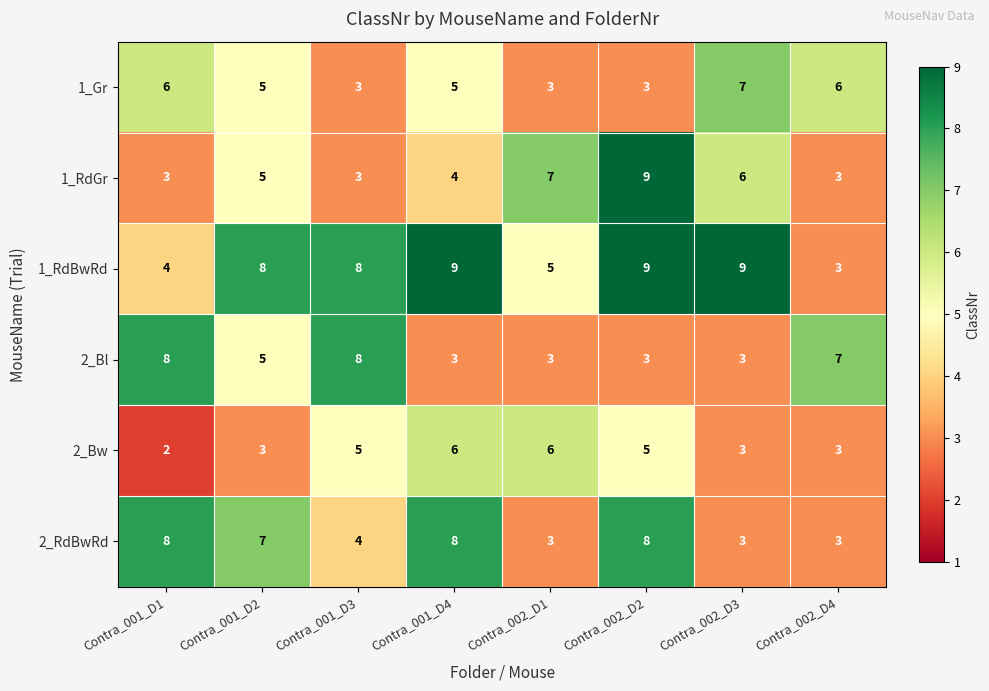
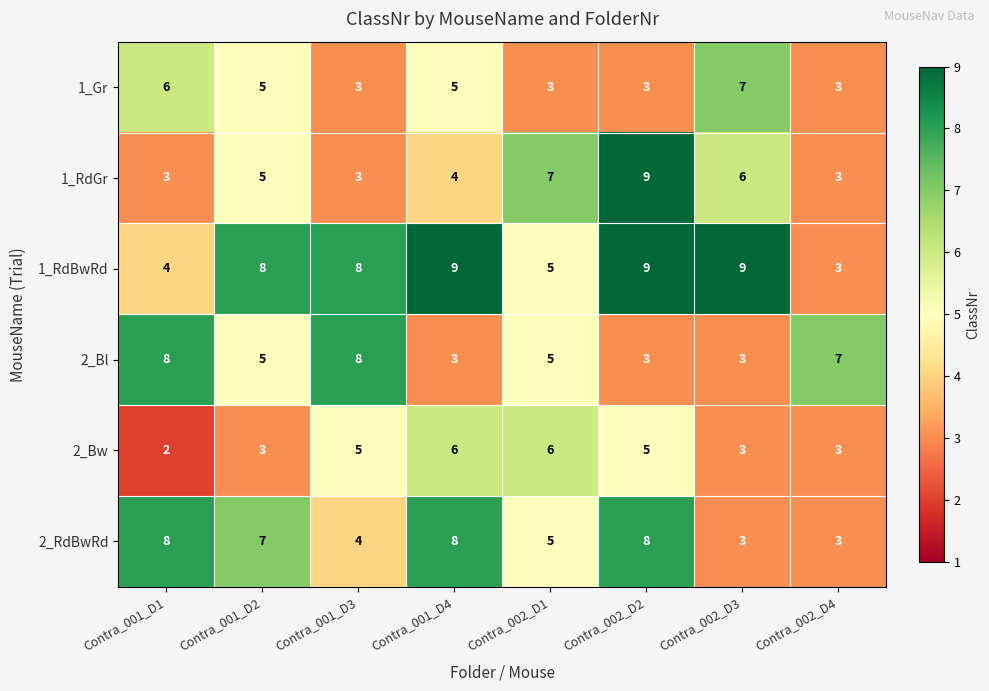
  {
    "1_Gr": {
      "Contra_001_D1": 6,
      "Contra_001_D2": 5,
      "Contra_001_D3": 3,
      "Contra_001_D4": 5,
      "Contra_002_D1": 3,
      "Contra_002_D2": 3,
      "Contra_002_D3": 7,
-     "Contra_002_D4": 6
+     "Contra_002_D4": 3
    },
    "1_RdGr": {
      "Contra_001_D1": 3,
      "Contra_001_D2": 5,
      "Contra_001_D3": 3,
      "Contra_001_D4": 4,
      "Contra_002_D1": 7,
      "Contra_002_D2": 9,
      "Contra_002_D3": 6,
      "Contra_002_D4": 3
    },
    "1_RdBwRd": {
      "Contra_001_D1": 4,
      "Contra_001_D2": 8,
      "Contra_001_D3": 8,
      "Contra_001_D4": 9,
      "Contra_002_D1": 5,
      "Contra_002_D2": 9,
      "Contra_002_D3": 9,
      "Contra_002_D4": 3
    },
    "2_Bl": {
      "Contra_001_D1": 8,
      "Contra_001_D2": 5,
      "Contra_001_D3": 8,
      "Contra_001_D4": 3,
-     "Contra_002_D1": 3,
+     "Contra_002_D1": 5,
      "Contra_002_D2": 3,
      "Contra_002_D3": 3,
      "Contra_002_D4": 7
    },
    "2_Bw": {
      "Contra_001_D1": 2,
      "Contra_001_D2": 3,
      "Contra_001_D3": 5,
      "Contra_001_D4": 6,
      "Contra_002_D1": 6,
      "Contra_002_D2": 5,
      "Contra_002_D3": 3,
      "Contra_002_D4": 3
    },
    "2_RdBwRd": {
      "Contra_001_D1": 8,
      "Contra_001_D2": 7,
      "Contra_001_D3": 4,
      "Contra_001_D4": 8,
-     "Contra_002_D1": 3,
+     "Contra_002_D1": 5,
      "Contra_002_D2": 8,
      "Contra_002_D3": 3,
      "Contra_002_D4": 3
    }
  }
